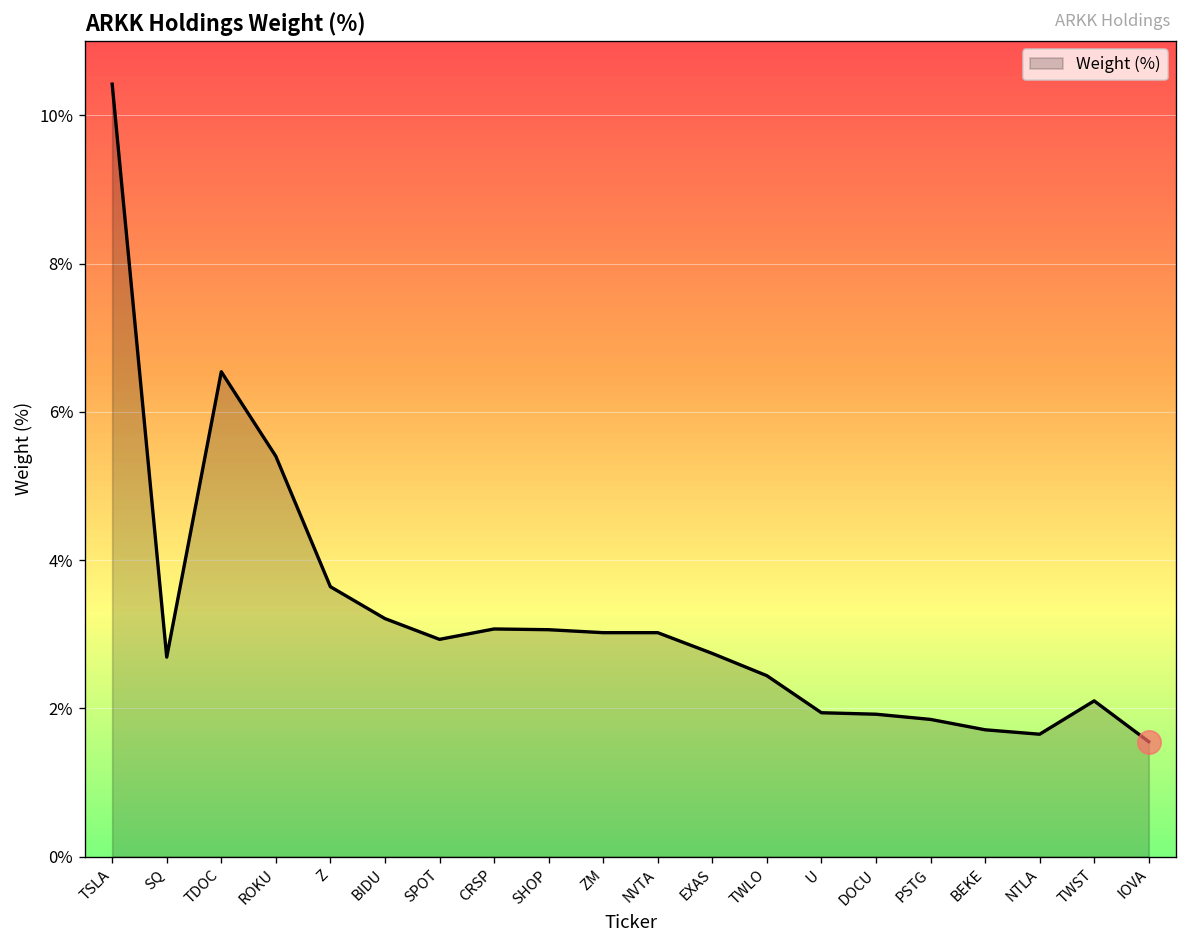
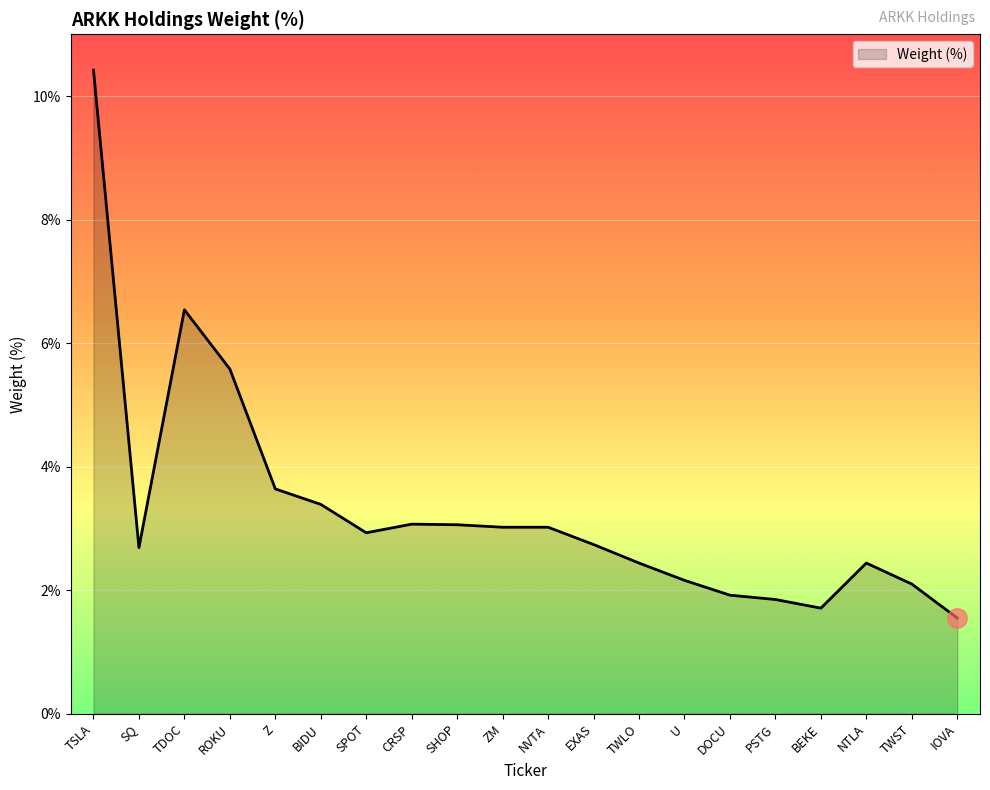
  {
    "Weight (%)": {
      "TSLA": "10.4%",
      "SQ": "2.7%",
      "TDOC": "6.5%",
-     "ROKU": "5.4%",
+     "ROKU": "5.6%",
      "Z": "3.6%",
-     "BIDU": "3.2%",
+     "BIDU": "3.4%",
      "SPOT": "2.9%",
      "CRSP": "3.1%",
      "SHOP": "3.1%",
      "ZM": "3.0%",
      "NVTA": "3.0%",
      "EXAS": "2.7%",
      "TWLO": "2.4%",
-     "U": "1.9%",
+     "U": "2.2%",
      "DOCU": "1.9%",
      "PSTG": "1.9%",
      "BEKE": "1.7%",
-     "NTLA": "1.7%",
+     "NTLA": "2.4%",
      "TWST": "2.1%"
    }
  }
